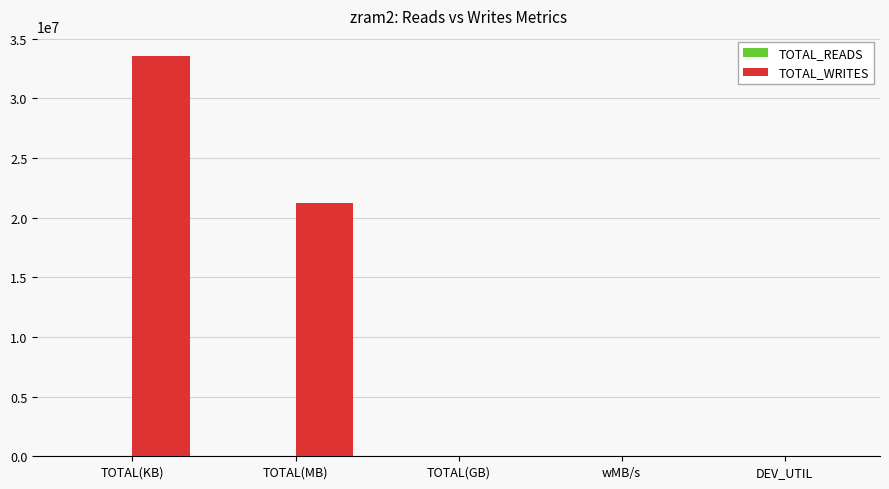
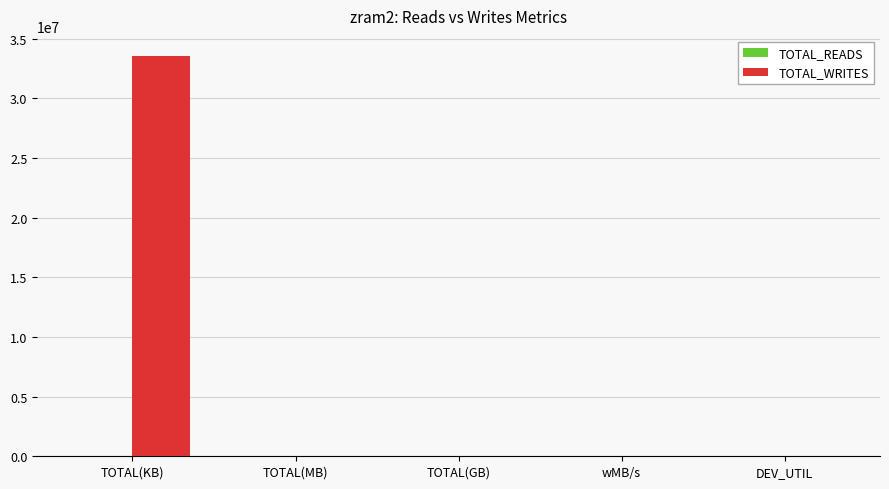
  {
    "TOTAL_READS": {
      "TOTAL(KB)": 0,
      "TOTAL(MB)": 0,
      "TOTAL(GB)": 0,
      "wMB/s": 0,
      "DEV_UTIL": 0
    },
    "TOTAL_WRITES": {
      "TOTAL(KB)": 33600000,
-     "TOTAL(MB)": 21200000
+     "TOTAL(MB)": 0
    }
  }
